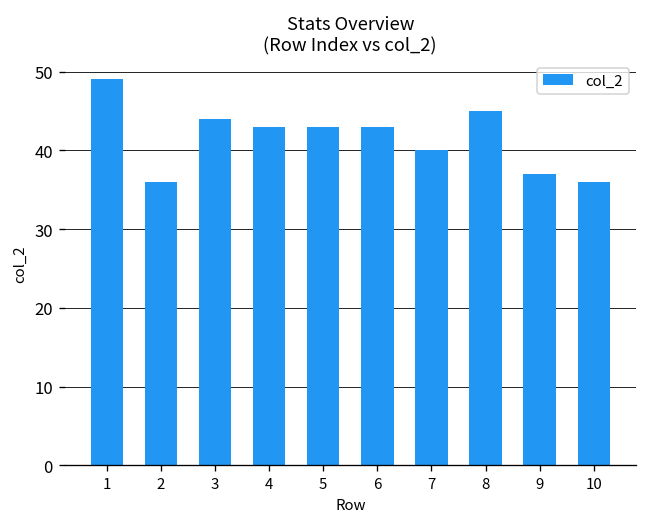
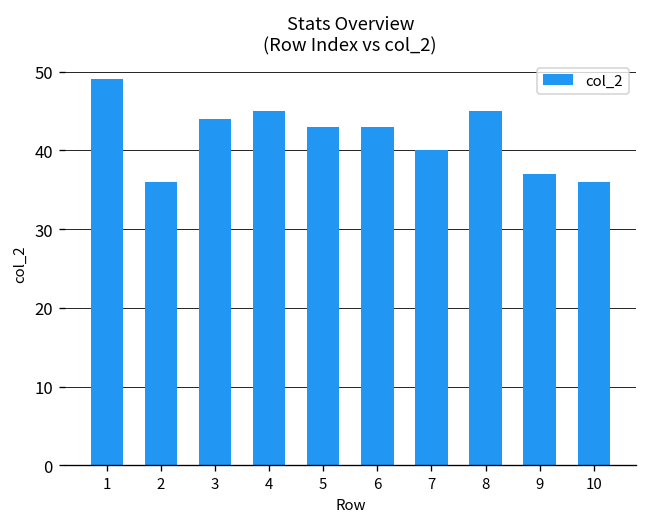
  {
    "1": 49,
    "2": 36,
    "3": 44,
-   "4": 43,
+   "4": 45,
    "5": 43,
    "6": 43,
    "7": 40,
    "8": 45,
    "9": 37,
    "10": 36
  }
